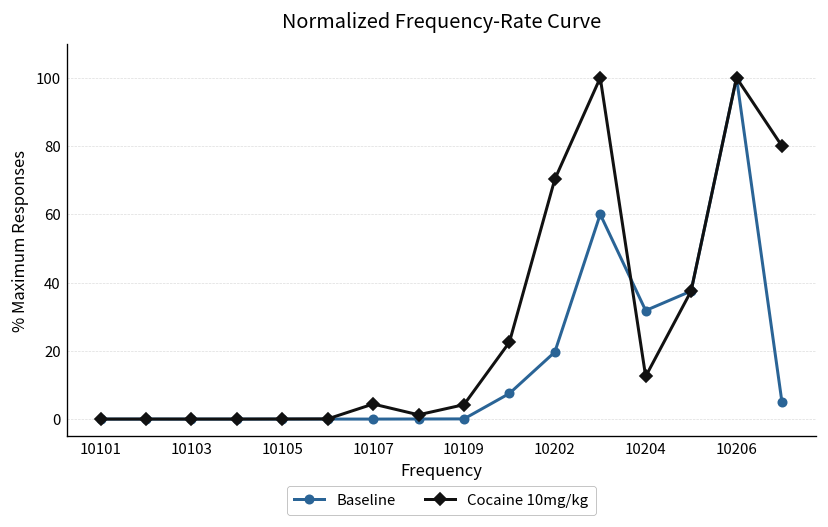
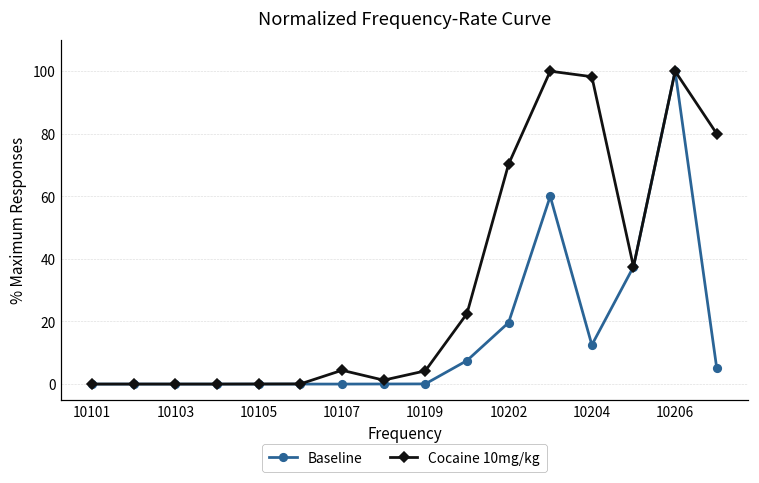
  {
    "Baseline": {
      "10107": 0,
      "10109": 0,
      "10202": 20,
-     "10204": 32
+     "10204": 13
    },
    "Cocaine 10mg/kg": {
      "10107": 4,
      "10109": 4,
      "10202": 70,
-     "10204": 13
+     "10204": 98
    }
  }
